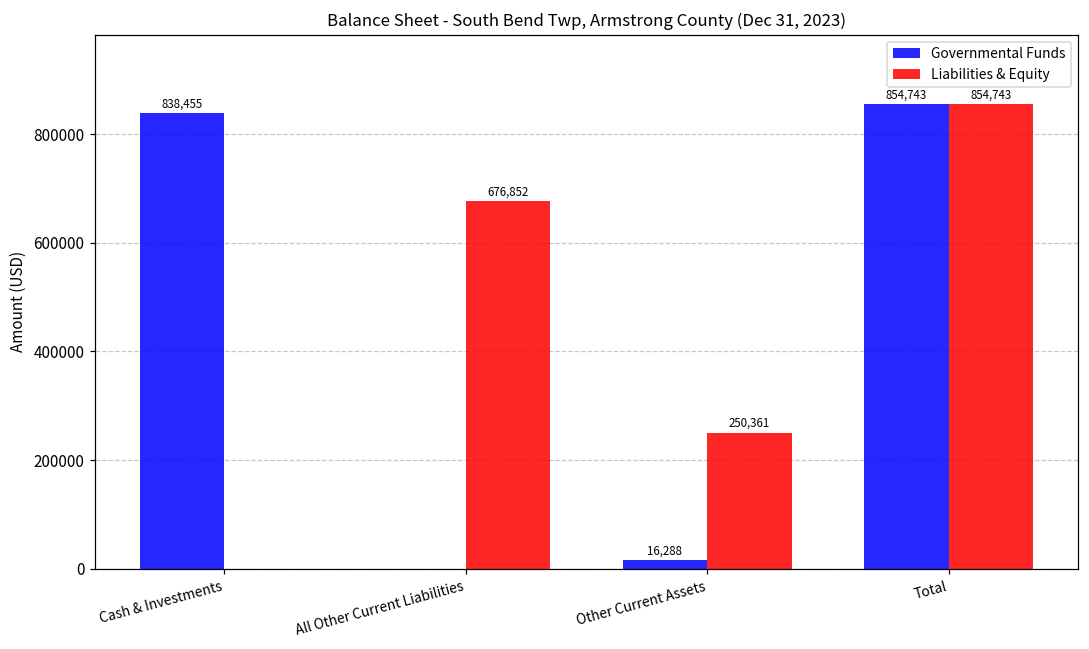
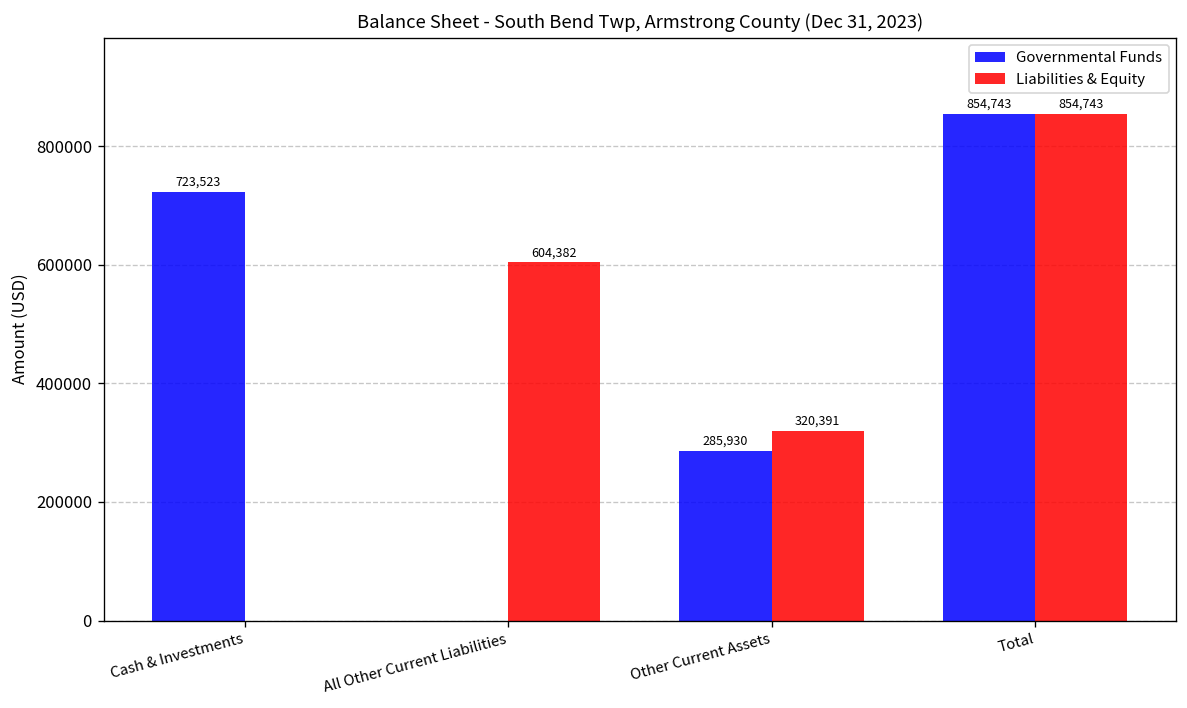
  {
    "Governmental Funds": {
-     "Cash & Investments": "838,455",
-     "Other Current Assets": "16,288",
+     "Cash & Investments": "723,523",
+     "Other Current Assets": "285,930",
      "Total": "854,743"
    },
    "Liabilities & Equity": {
-     "All Other Current Liabilities": "676,852",
-     "Other Current Assets": "250,361",
+     "All Other Current Liabilities": "604,382",
+     "Other Current Assets": "320,391",
      "Total": "854,743"
    }
  }
